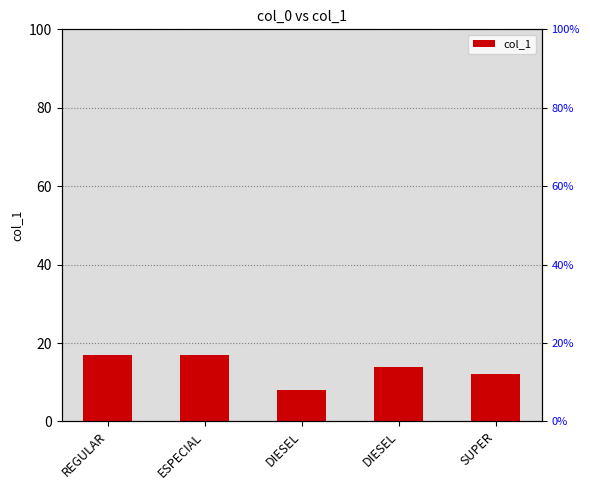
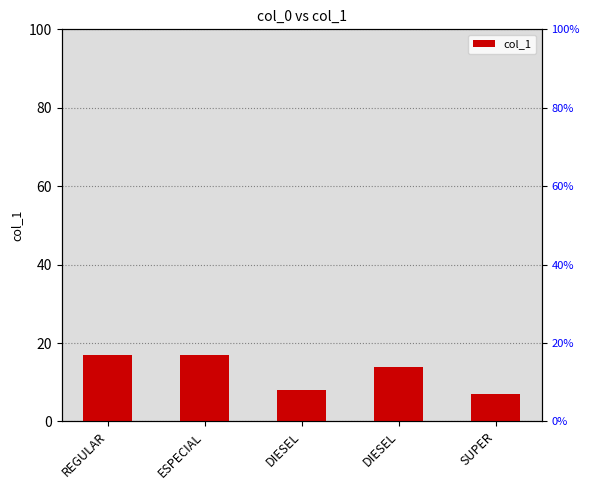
  {
    "REGULAR": 17,
    "ESPECIAL": 17,
-   "SUPER": 12
+   "SUPER": 7
  }
